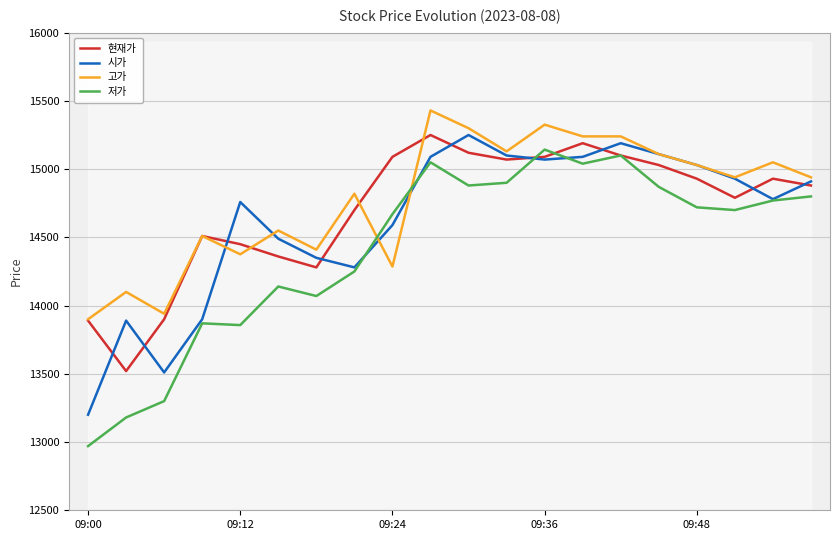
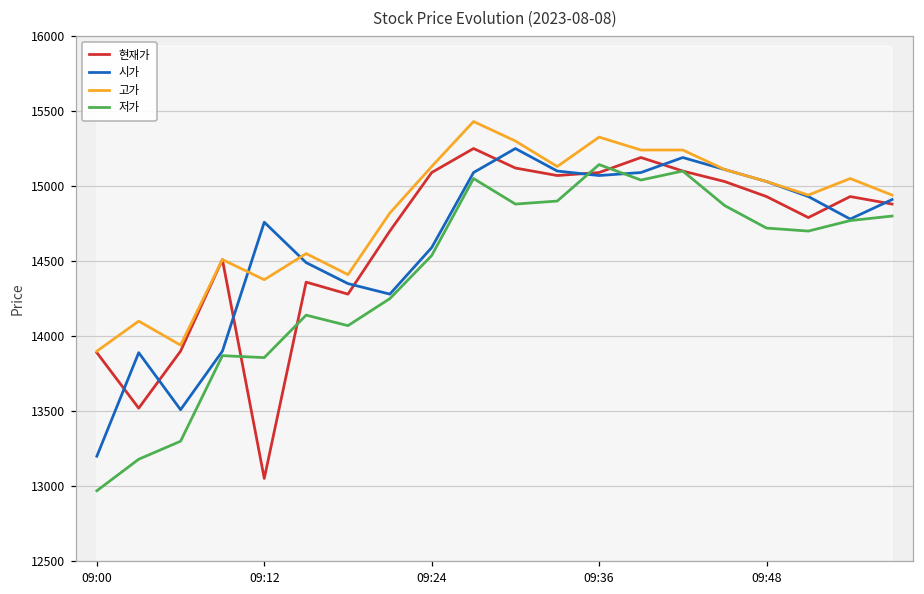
  {
    "현재가": {
-     "09:12": 14450,
+     "09:12": 13050,
      "09:24": 15090,
      "09:36": 15090,
      "09:48": 14930
    },
    "시가": {
      "09:00": 13200,
      "09:12": 14760,
      "09:24": 14590,
      "09:36": 15070
    },
    "고가": {
      "09:12": 14380,
-     "09:24": 14290,
+     "09:24": 15130,
      "09:36": 15330
    },
    "저가": {
      "09:00": 12970,
      "09:12": 13860,
-     "09:24": 14670,
+     "09:24": 14540,
      "09:36": 15140,
      "09:48": 14720
    }
  }
